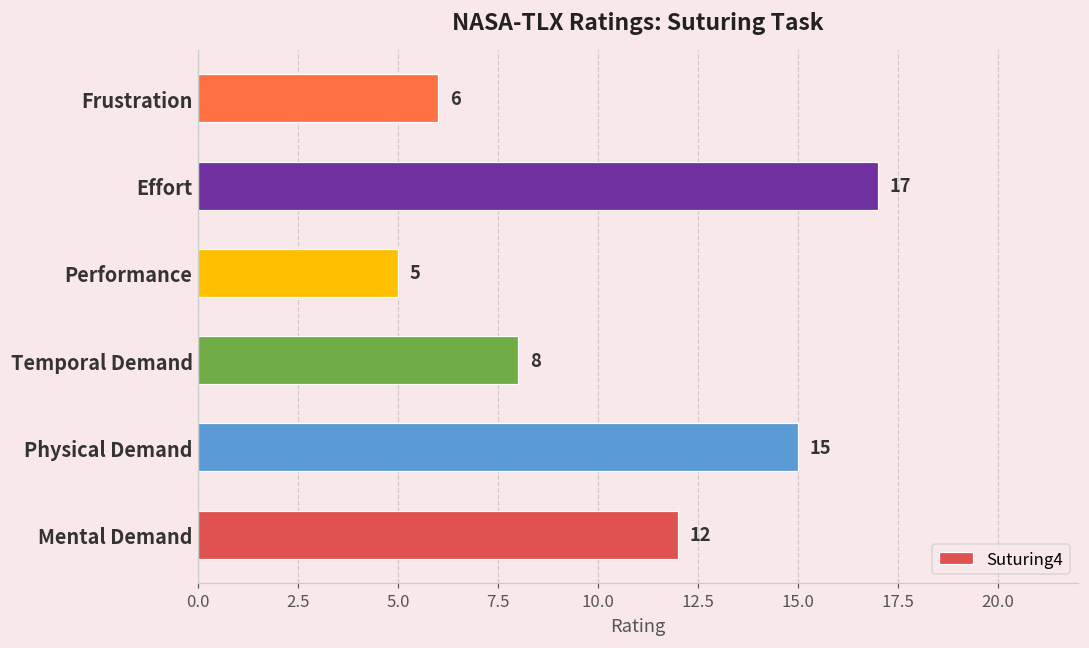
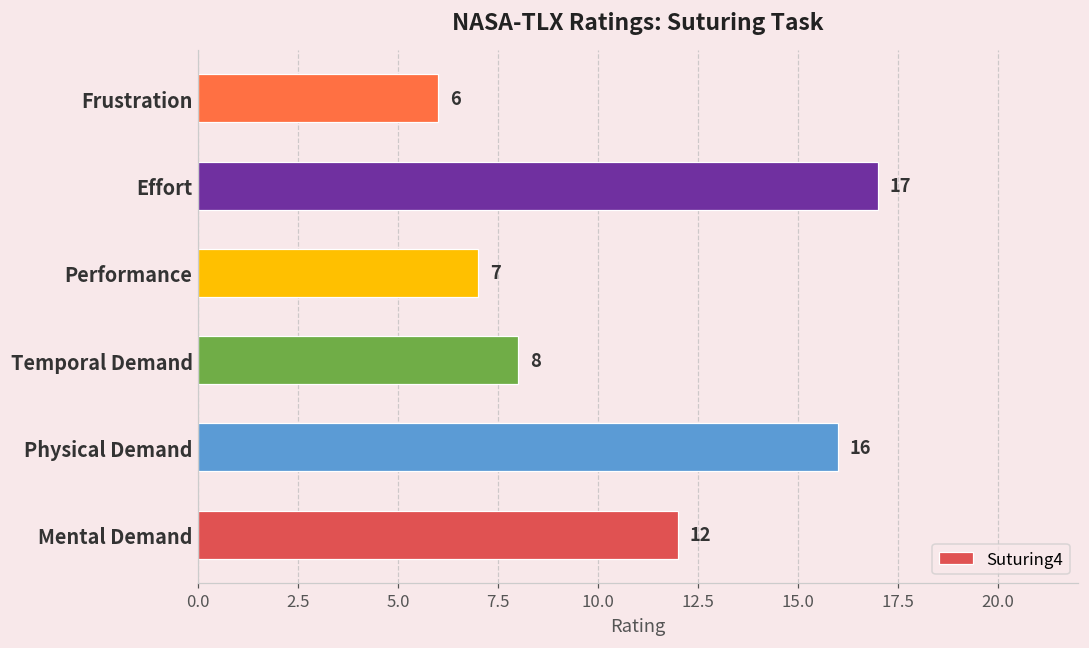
  {
    "Frustration": 6,
    "Effort": 17,
-   "Performance": 5,
+   "Performance": 7,
    "Temporal Demand": 8,
-   "Physical Demand": 15,
+   "Physical Demand": 16,
    "Mental Demand": 12
  }
